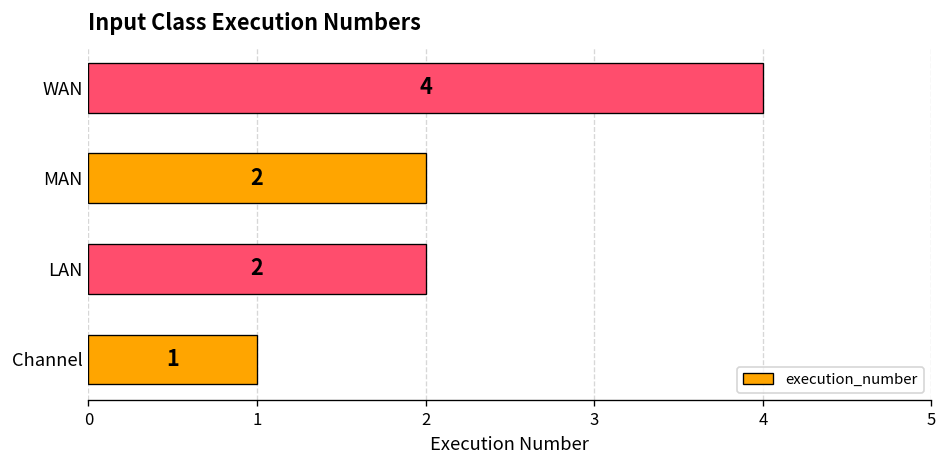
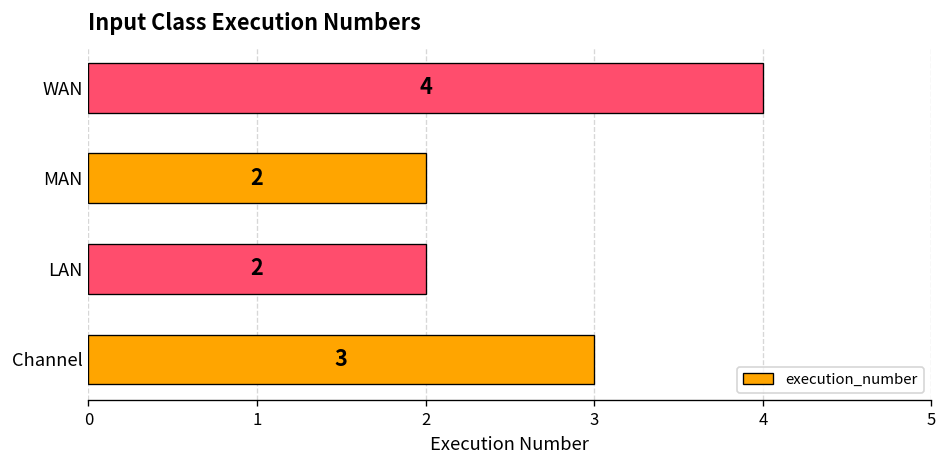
  {
    "WAN": 4,
    "MAN": 2,
    "LAN": 2,
-   "Channel": 1
+   "Channel": 3
  }
